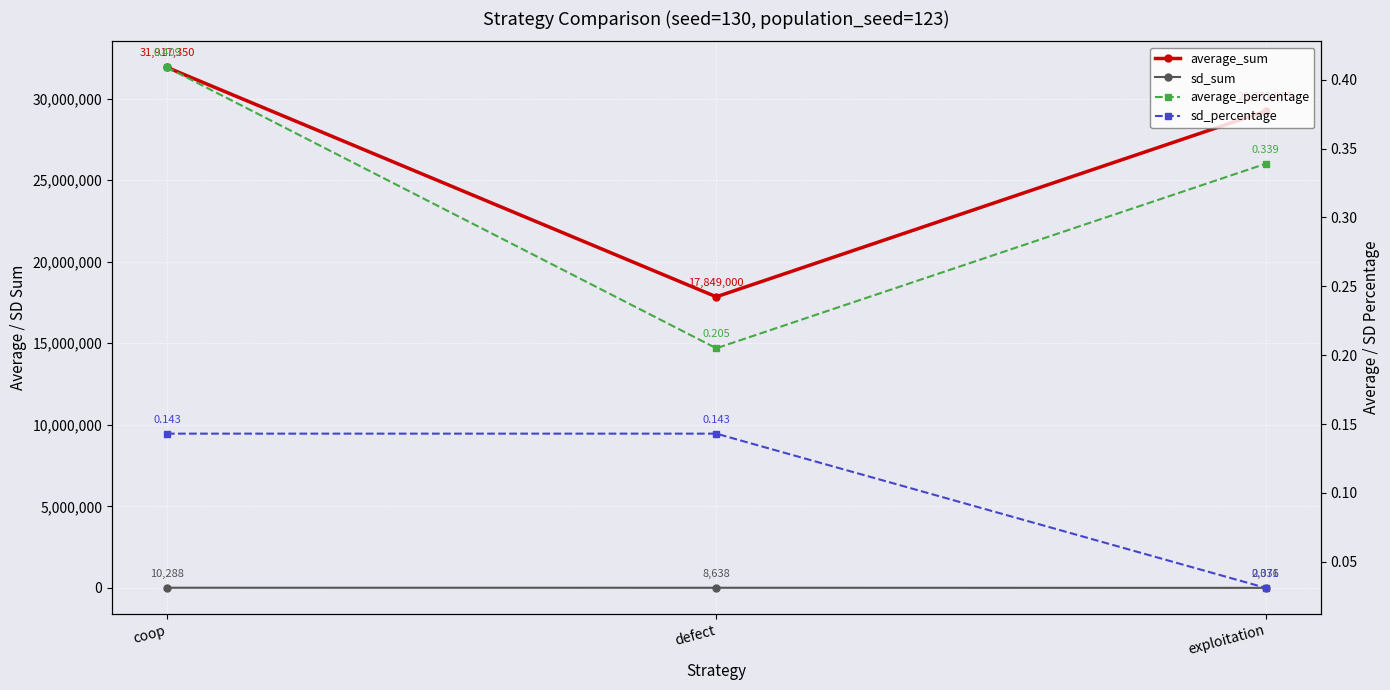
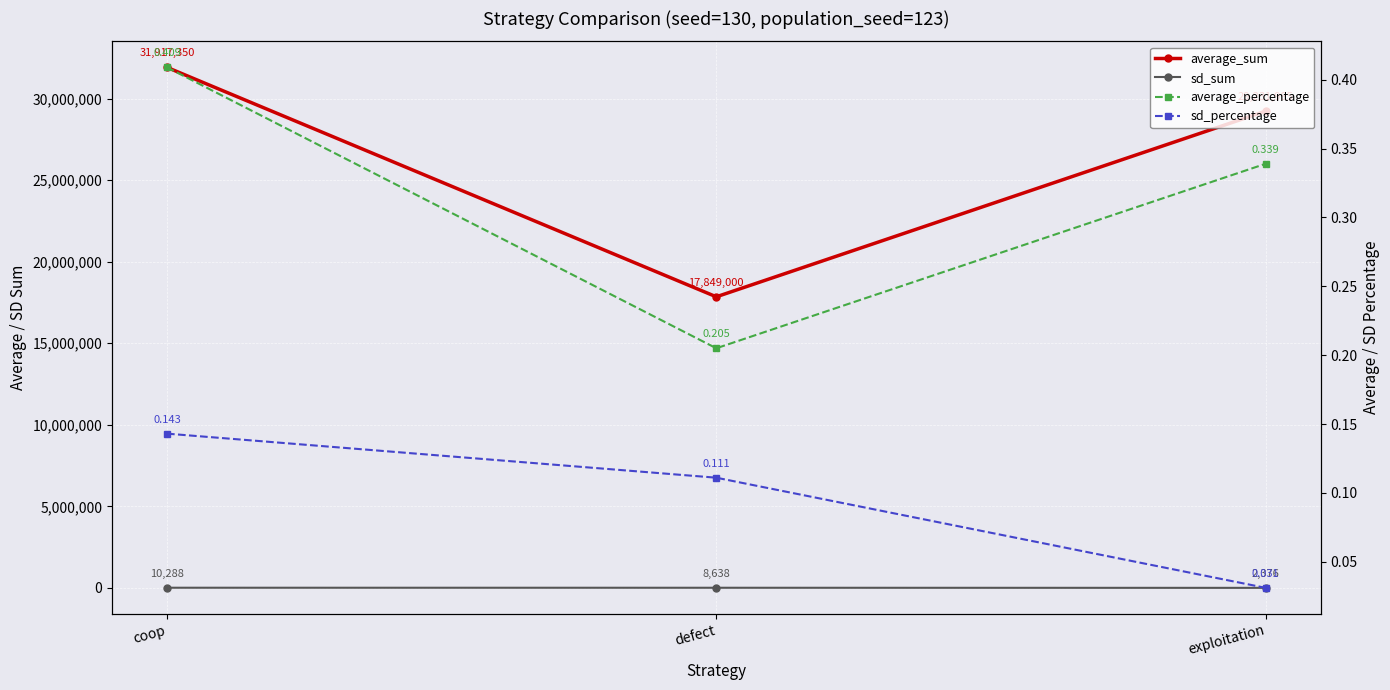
  {
    "average_sum": {
      "defect": "17,849,000"
    },
    "sd_sum": {
      "coop": "10,288",
      "defect": "8,638"
    },
    "average_percentage": {
      "defect": "0.205",
      "exploitation": "0.339"
    },
    "sd_percentage": {
      "coop": "0.143",
-     "defect": "0.143"
+     "defect": "0.111"
    }
  }
